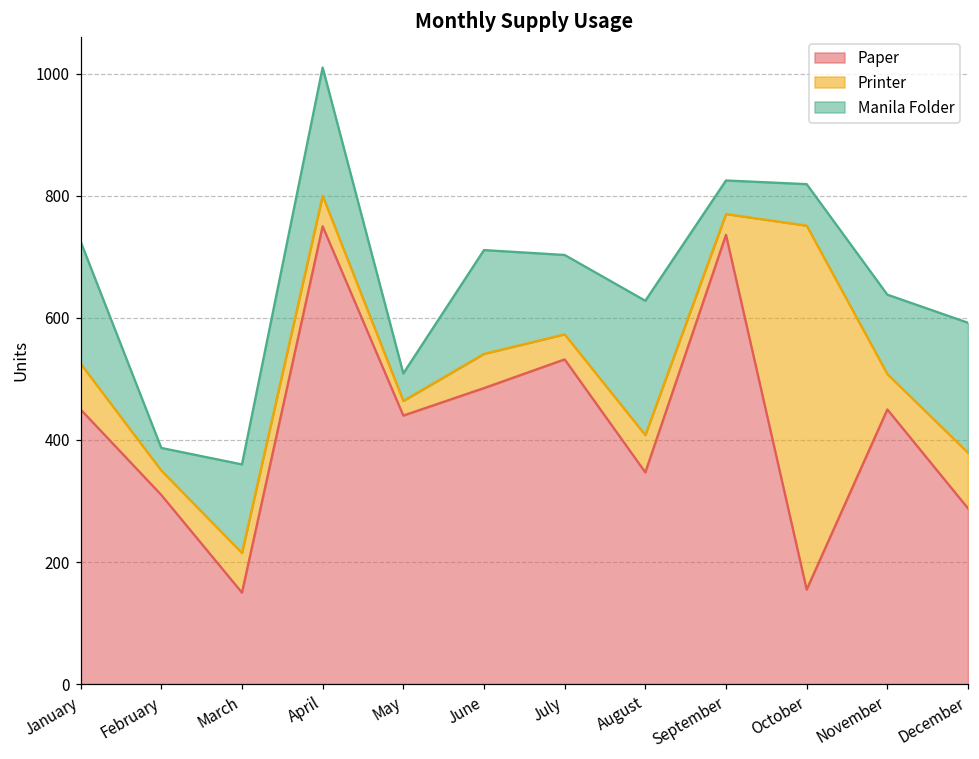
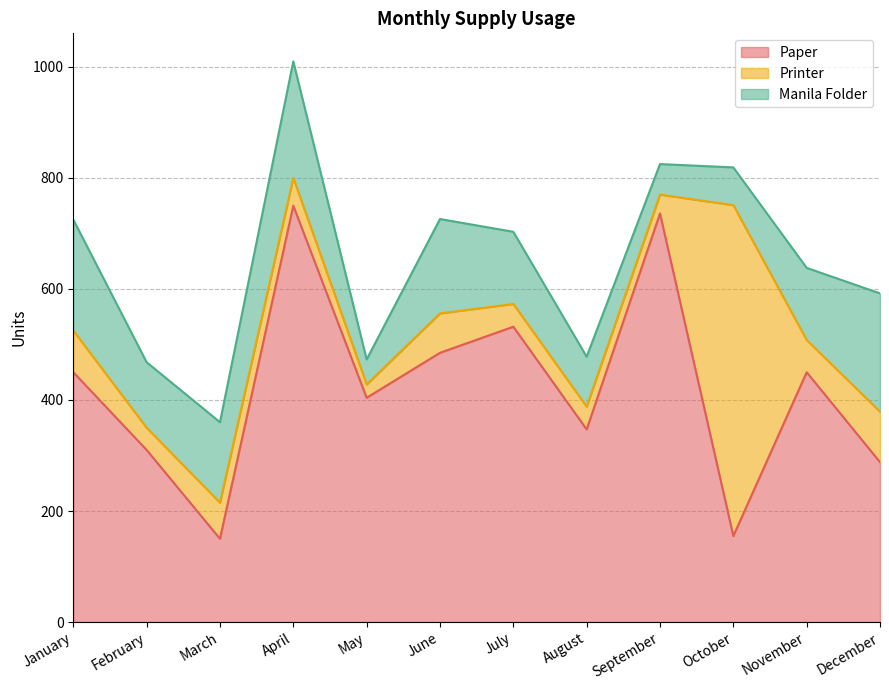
  {
    "Paper": {
      "January": 450,
      "February": 310,
      "March": 150,
      "April": 750,
-     "May": 440,
+     "May": 400,
      "June": 490,
      "July": 530,
      "August": 350,
      "September": 740,
      "October": 160,
      "November": 450,
      "December": 290
    },
    "Printer": {
      "January": 80,
      "February": 40,
      "March": 70,
      "April": 50,
      "May": 20,
-     "June": 60,
+     "June": 70,
      "July": 40,
-     "August": 60,
+     "August": 40,
      "September": 30,
      "October": 600,
      "November": 60,
      "December": 90
    },
    "Manila Folder": {
      "January": 200,
-     "February": 40,
+     "February": 120,
      "March": 150,
      "April": 210,
      "May": 50,
      "June": 170,
      "July": 130,
-     "August": 220,
+     "August": 90,
      "September": 60,
      "October": 70,
      "November": 130,
      "December": 210
    }
  }
